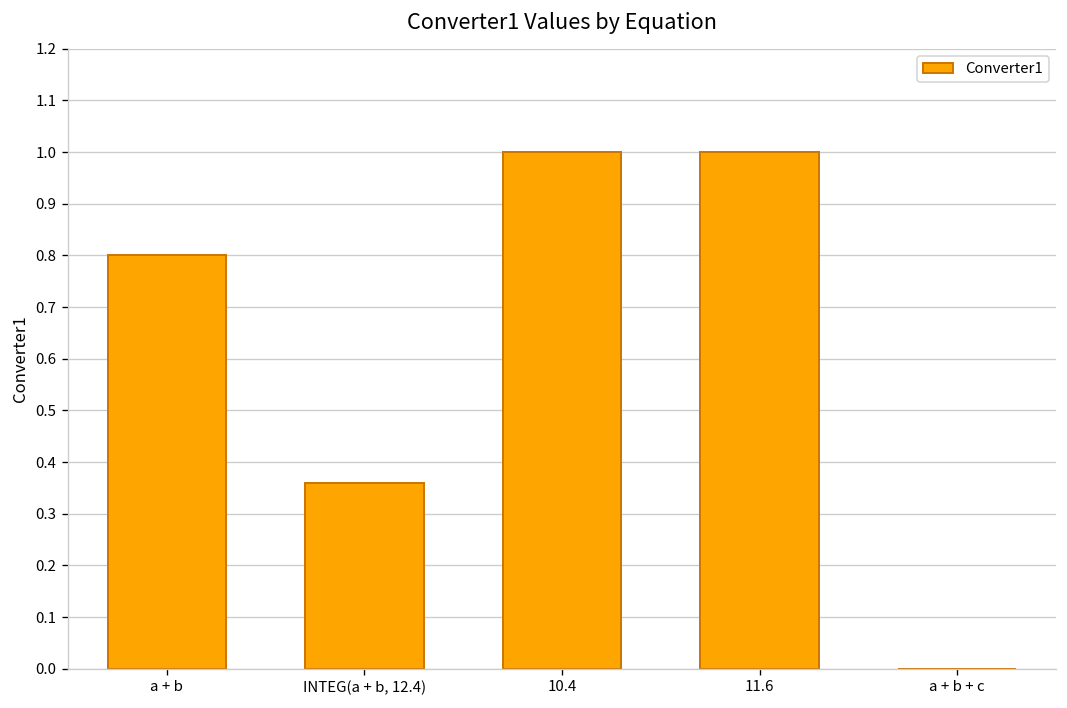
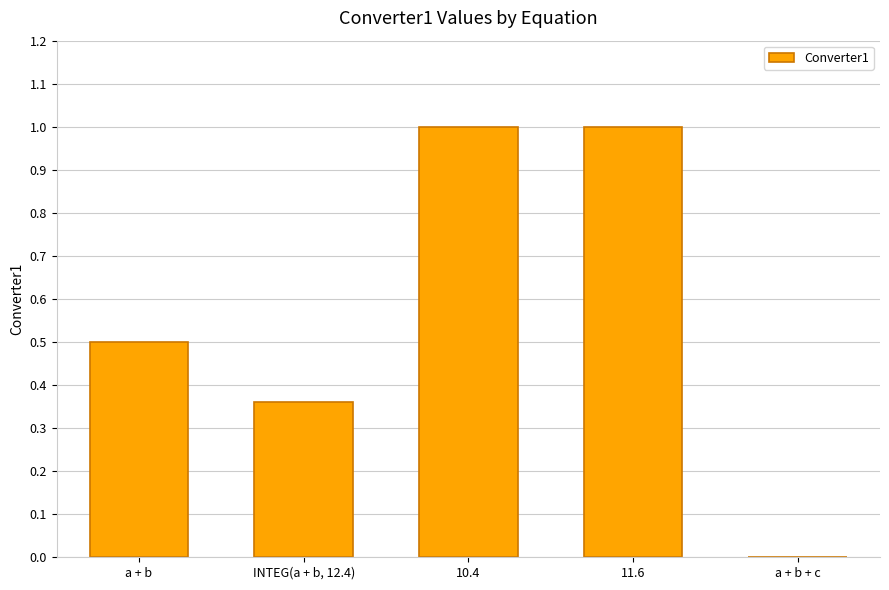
  {
-   "a + b": 0.8,
+   "a + b": 0.5,
    "INTEG(a + b, 12.4)": 0.36,
    "10.4": 1.0,
    "11.6": 1.0,
    "a + b + c": 0.0
  }
